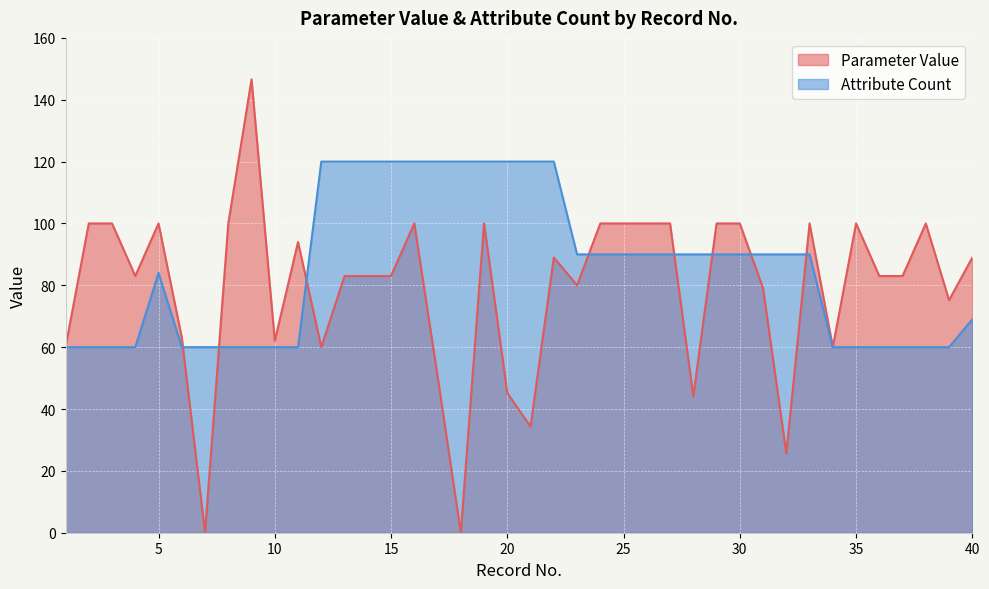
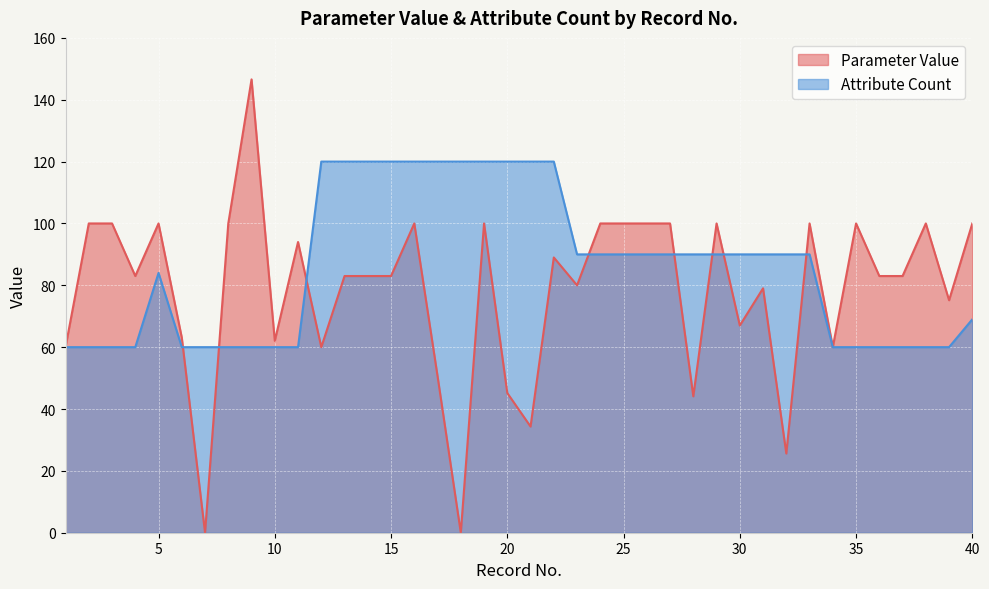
  {
    "Parameter Value": {
      "5": 100,
      "10": 62,
      "15": 83,
      "20": 45,
      "25": 100,
-     "30": 100,
+     "30": 67,
      "35": 100,
-     "40": 89
+     "40": 100
    },
    "Attribute Count": {
      "5": 84,
      "10": 60,
      "15": 120,
      "20": 120,
      "25": 90,
      "30": 90,
      "35": 60,
      "40": 69
    }
  }
